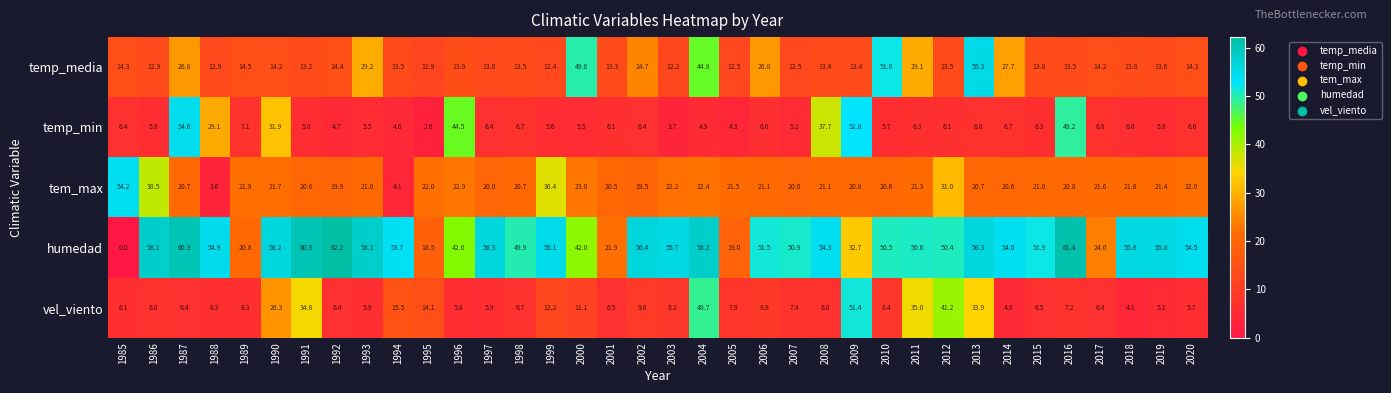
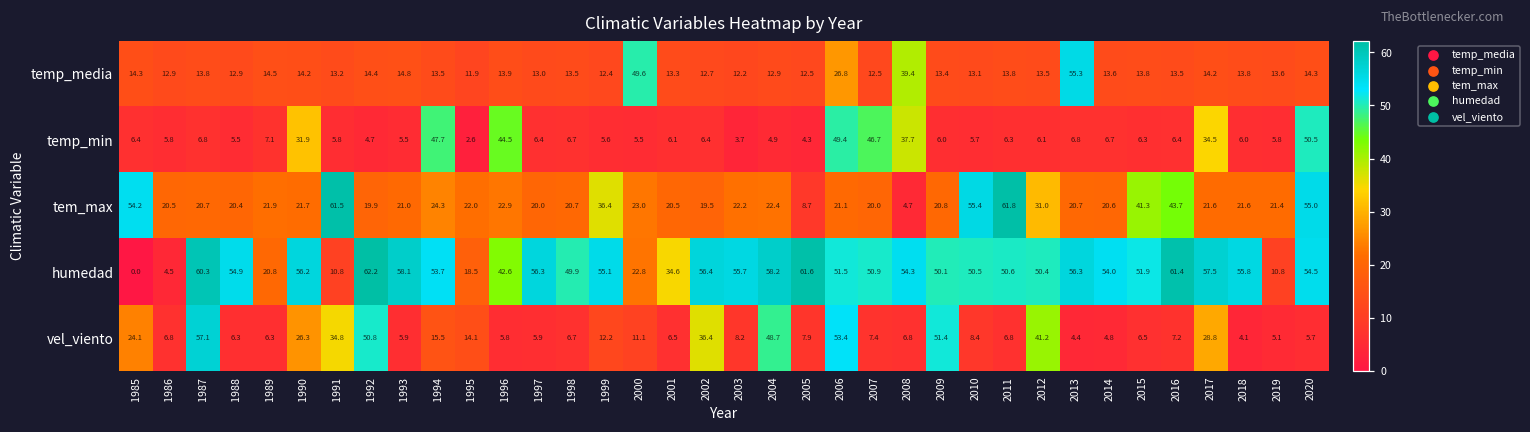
  {
    "temp_media": {
      "1985": 14.3,
      "1986": 12.9,
-     "1987": 26.8,
+     "1987": 13.8,
      "1988": 12.9,
      "1989": 14.5,
      "1990": 14.2,
      "1991": 13.2,
      "1992": 14.4,
-     "1993": 29.2,
+     "1993": 14.8,
      "1994": 13.5,
      "1995": 11.9,
      "1996": 13.9,
      "1997": 13.0,
      "1998": 13.5,
      "1999": 12.4,
      "2000": 49.6,
      "2001": 13.3,
-     "2002": 24.7,
+     "2002": 12.7,
      "2003": 12.2,
-     "2004": 44.8,
+     "2004": 12.9,
      "2005": 12.5,
      "2006": 26.8,
      "2007": 12.5,
-     "2008": 13.4,
+     "2008": 39.4,
      "2009": 13.4,
-     "2010": 51.8,
-     "2011": 29.1,
+     "2010": 13.1,
+     "2011": 13.8,
      "2012": 13.5,
      "2013": 55.3,
-     "2014": 27.7,
+     "2014": 13.6,
      "2015": 13.8,
      "2016": 13.5,
      "2017": 14.2,
      "2018": 13.8,
      "2019": 13.6,
      "2020": 14.3
    },
    "temp_min": {
      "1985": 6.4,
      "1986": 5.8,
-     "1987": 54.6,
-     "1988": 29.1,
+     "1987": 6.8,
+     "1988": 5.5,
      "1989": 7.1,
      "1990": 31.9,
      "1991": 5.8,
      "1992": 4.7,
      "1993": 5.5,
-     "1994": 4.6,
+     "1994": 47.7,
      "1995": 2.6,
      "1996": 44.5,
      "1997": 6.4,
      "1998": 6.7,
      "1999": 5.6,
      "2000": 5.5,
      "2001": 6.1,
      "2002": 6.4,
      "2003": 3.7,
      "2004": 4.9,
      "2005": 4.3,
-     "2006": 6.0,
-     "2007": 5.2,
+     "2006": 49.4,
+     "2007": 46.7,
      "2008": 37.7,
-     "2009": 52.8,
+     "2009": 6.0,
      "2010": 5.7,
      "2011": 6.3,
      "2012": 6.1,
      "2013": 6.8,
      "2014": 6.7,
      "2015": 6.3,
-     "2016": 49.2,
-     "2017": 6.8,
+     "2016": 6.4,
+     "2017": 34.5,
      "2018": 6.0,
      "2019": 5.8,
-     "2020": 6.6
+     "2020": 50.5
    },
    "tem_max": {
      "1985": 54.2,
-     "1986": 38.5,
+     "1986": 20.5,
      "1987": 20.7,
-     "1988": 3.6,
+     "1988": 20.4,
      "1989": 21.9,
      "1990": 21.7,
-     "1991": 20.6,
+     "1991": 61.5,
      "1992": 19.9,
      "1993": 21.0,
-     "1994": 4.1,
+     "1994": 24.3,
      "1995": 22.0,
      "1996": 22.9,
      "1997": 20.0,
      "1998": 20.7,
      "1999": 36.4,
      "2000": 23.0,
      "2001": 20.5,
      "2002": 19.5,
      "2003": 22.2,
      "2004": 22.4,
-     "2005": 21.5,
+     "2005": 8.7,
      "2006": 21.1,
      "2007": 20.0,
-     "2008": 21.1,
+     "2008": 4.7,
      "2009": 20.8,
-     "2010": 20.6,
-     "2011": 21.3,
+     "2010": 55.4,
+     "2011": 61.8,
      "2012": 31.0,
      "2013": 20.7,
      "2014": 20.6,
-     "2015": 21.0,
-     "2016": 20.8,
+     "2015": 41.3,
+     "2016": 43.7,
      "2017": 21.6,
      "2018": 21.6,
      "2019": 21.4,
-     "2020": 22.0
+     "2020": 55.0
    },
    "humedad": {
      "1985": 0.0,
-     "1986": 58.1,
+     "1986": 4.5,
      "1987": 60.3,
      "1988": 54.9,
      "1989": 20.8,
      "1990": 56.2,
-     "1991": 60.3,
+     "1991": 10.8,
      "1992": 62.2,
      "1993": 58.1,
      "1994": 53.7,
      "1995": 18.5,
      "1996": 42.6,
      "1997": 56.3,
      "1998": 49.9,
      "1999": 55.1,
-     "2000": 42.0,
-     "2001": 21.9,
+     "2000": 22.8,
+     "2001": 34.6,
      "2002": 56.4,
      "2003": 55.7,
      "2004": 58.2,
-     "2005": 19.0,
+     "2005": 61.6,
      "2006": 51.5,
      "2007": 50.9,
      "2008": 54.3,
-     "2009": 32.7,
+     "2009": 50.1,
      "2010": 50.5,
      "2011": 50.6,
      "2012": 50.4,
      "2013": 56.3,
      "2014": 54.0,
      "2015": 51.9,
      "2016": 61.4,
-     "2017": 24.0,
+     "2017": 57.5,
      "2018": 55.8,
-     "2019": 55.8,
+     "2019": 10.8,
      "2020": 54.5
    },
    "vel_viento": {
-     "1985": 6.1,
+     "1985": 24.1,
      "1986": 6.8,
-     "1987": 6.4,
+     "1987": 57.1,
      "1988": 6.3,
      "1989": 6.3,
      "1990": 26.3,
      "1991": 34.8,
-     "1992": 6.4,
+     "1992": 50.8,
      "1993": 5.9,
      "1994": 15.5,
      "1995": 14.1,
      "1996": 5.8,
      "1997": 5.9,
      "1998": 6.7,
      "1999": 12.2,
      "2000": 11.1,
      "2001": 6.5,
-     "2002": 9.0,
+     "2002": 36.4,
      "2003": 8.2,
      "2004": 48.7,
      "2005": 7.9,
-     "2006": 8.8,
+     "2006": 53.4,
      "2007": 7.4,
      "2008": 6.8,
      "2009": 51.4,
      "2010": 8.4,
-     "2011": 35.0,
+     "2011": 6.8,
      "2012": 41.2,
-     "2013": 33.9,
+     "2013": 4.4,
      "2014": 4.8,
      "2015": 6.5,
      "2016": 7.2,
-     "2017": 6.4,
+     "2017": 28.8,
      "2018": 4.1,
      "2019": 5.1,
      "2020": 5.7
    }
  }
